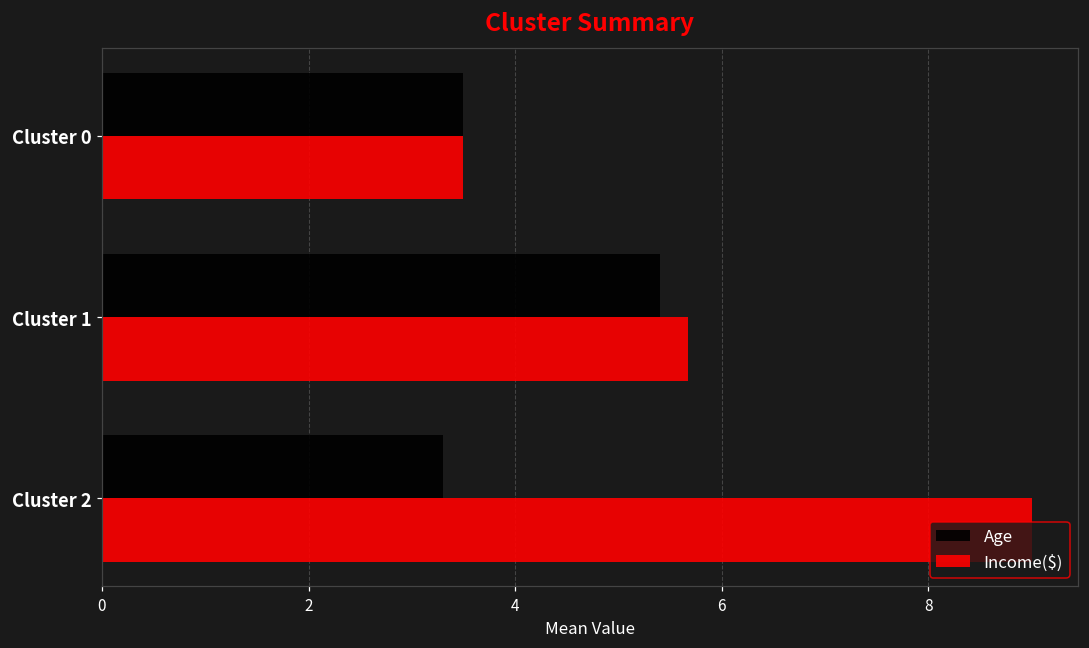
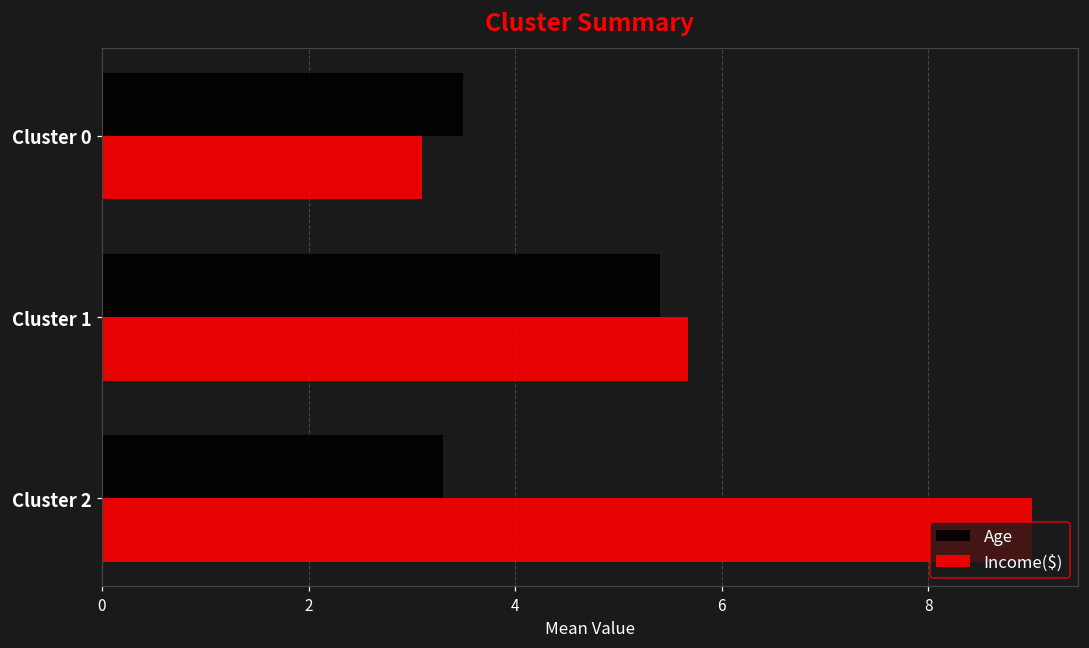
  {
    "Age": {
      "Cluster 0": 3.5,
      "Cluster 1": 5.4,
      "Cluster 2": 3.3
    },
    "Income($)": {
-     "Cluster 0": 3.5,
+     "Cluster 0": 3.1,
      "Cluster 1": 5.7
    }
  }
